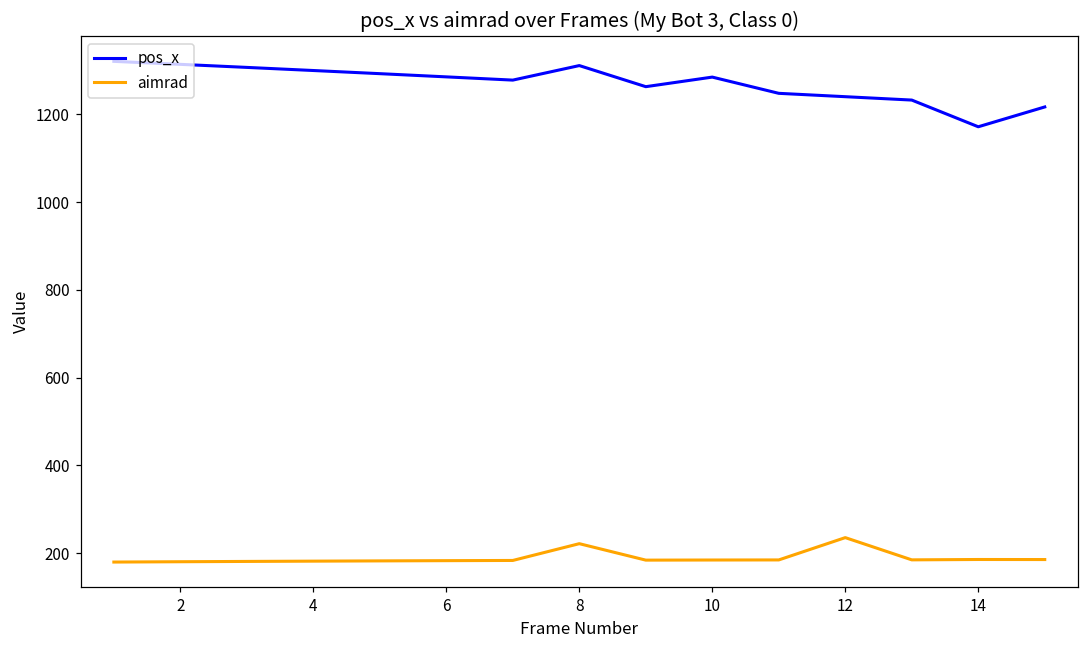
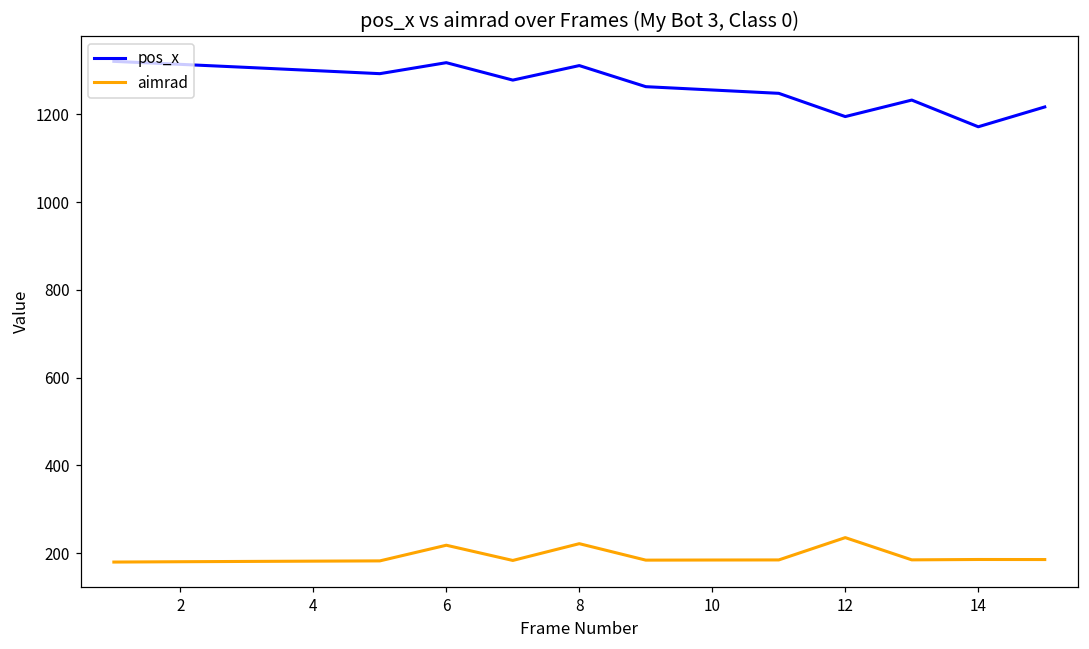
  {
    "pos_x": {
      "4": 1300,
-     "6": 1290,
+     "6": 1320,
      "8": 1310,
-     "10": 1290,
-     "12": 1240,
+     "10": 1260,
+     "12": 1200,
      "14": 1170
    },
    "aimrad": {
      "2": 180,
      "4": 180,
-     "6": 180,
+     "6": 220,
      "8": 220,
      "10": 180,
      "12": 240,
      "14": 190
    }
  }
